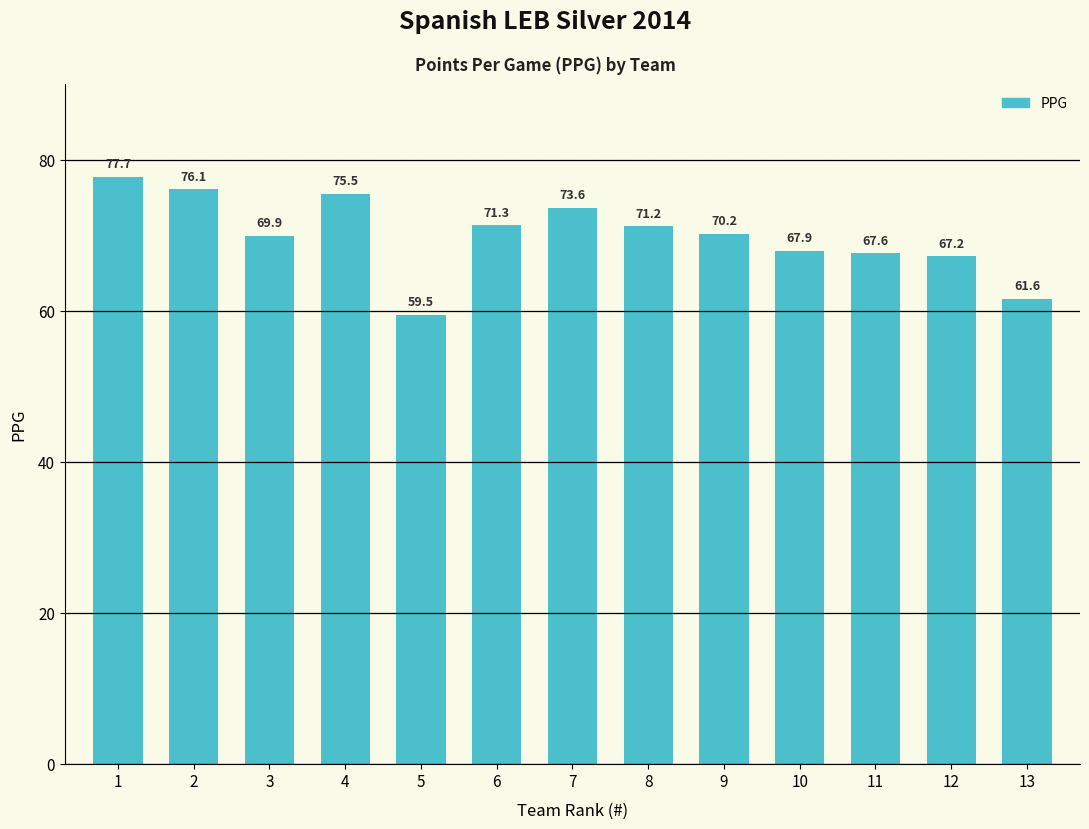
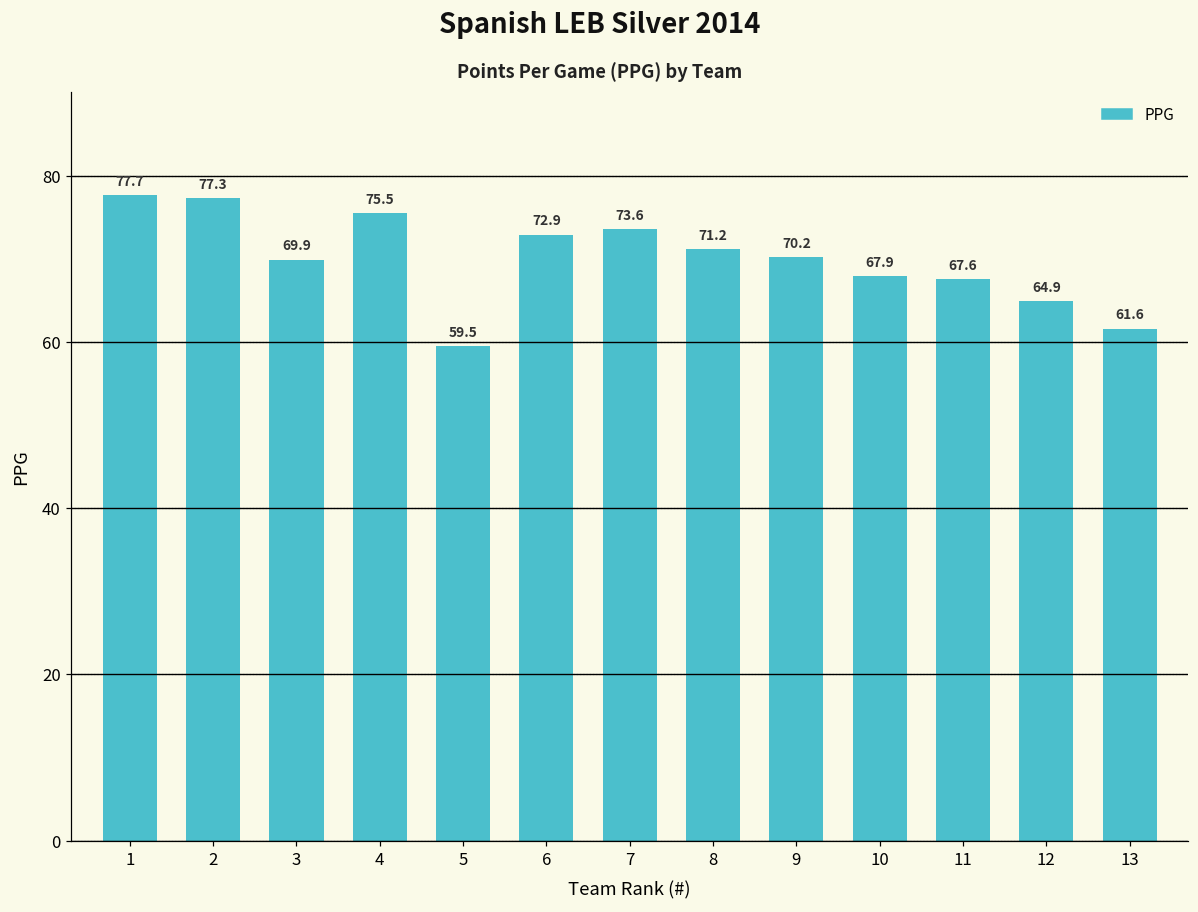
  {
    "1": 77.7,
-   "2": 76.1,
+   "2": 77.3,
    "3": 69.9,
    "4": 75.5,
    "5": 59.5,
-   "6": 71.3,
+   "6": 72.9,
    "7": 73.6,
    "8": 71.2,
    "9": 70.2,
    "10": 67.9,
    "11": 67.6,
-   "12": 67.2,
+   "12": 64.9,
    "13": 61.6
  }
